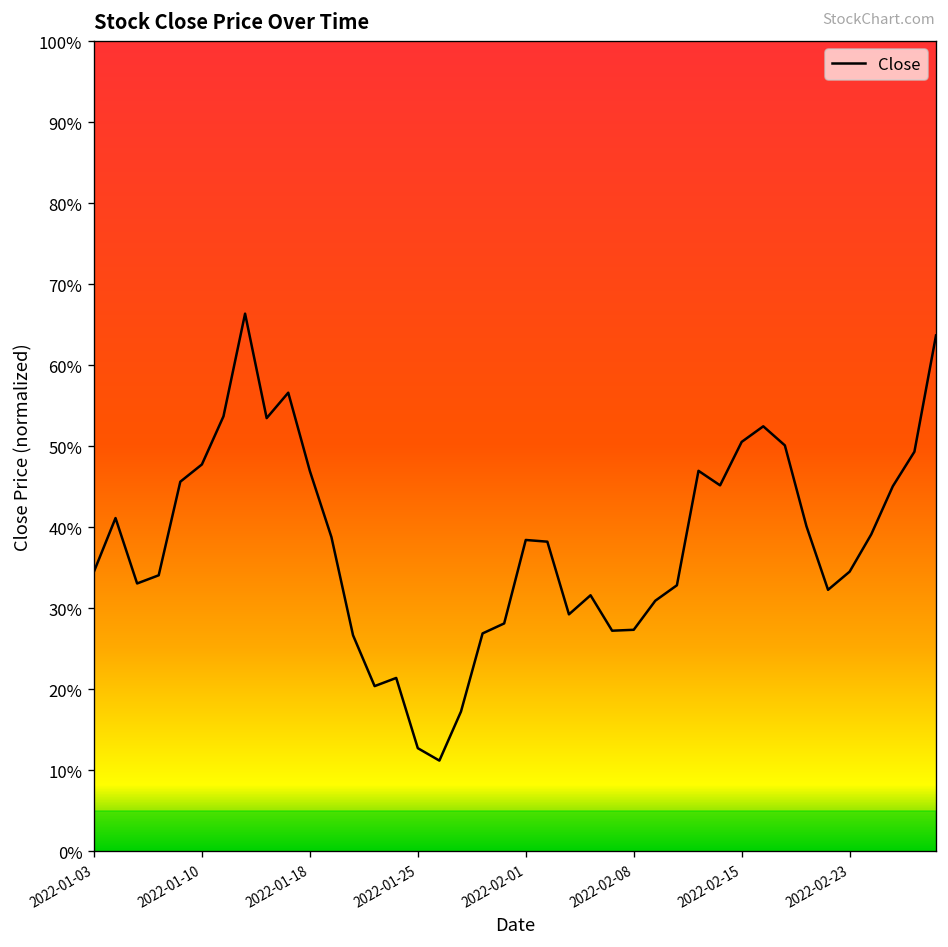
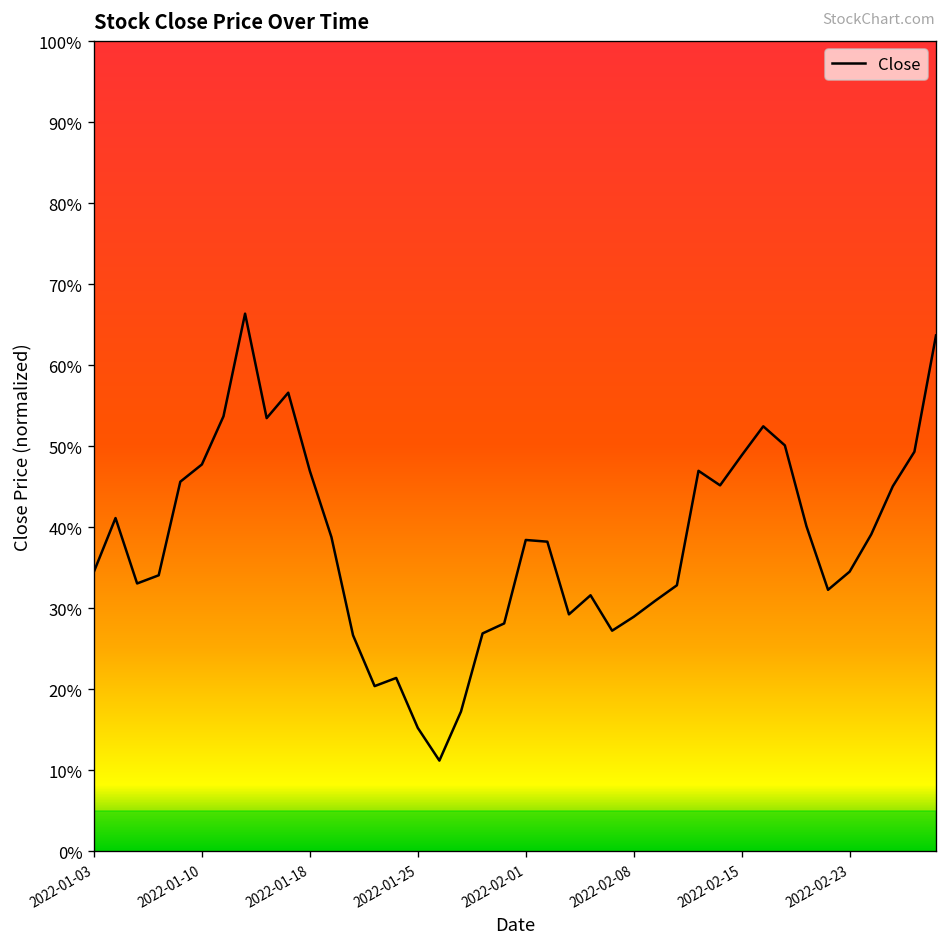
  {
    "2022-01-03": "35%",
    "2022-01-10": "48%",
    "2022-01-18": "47%",
-   "2022-01-25": "13%",
+   "2022-01-25": "15%",
    "2022-02-01": "38%",
-   "2022-02-08": "27%",
-   "2022-02-15": "51%",
+   "2022-02-08": "29%",
+   "2022-02-15": "49%",
    "2022-02-23": "35%"
  }
